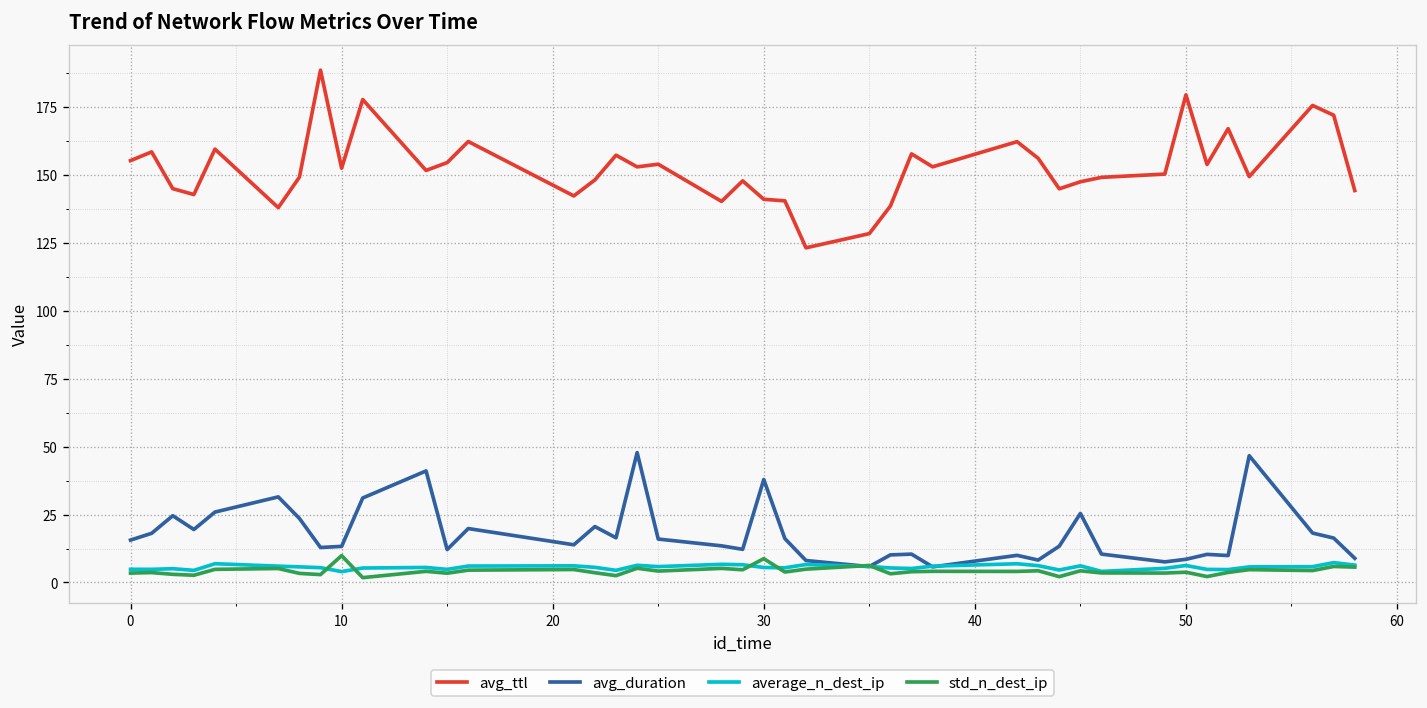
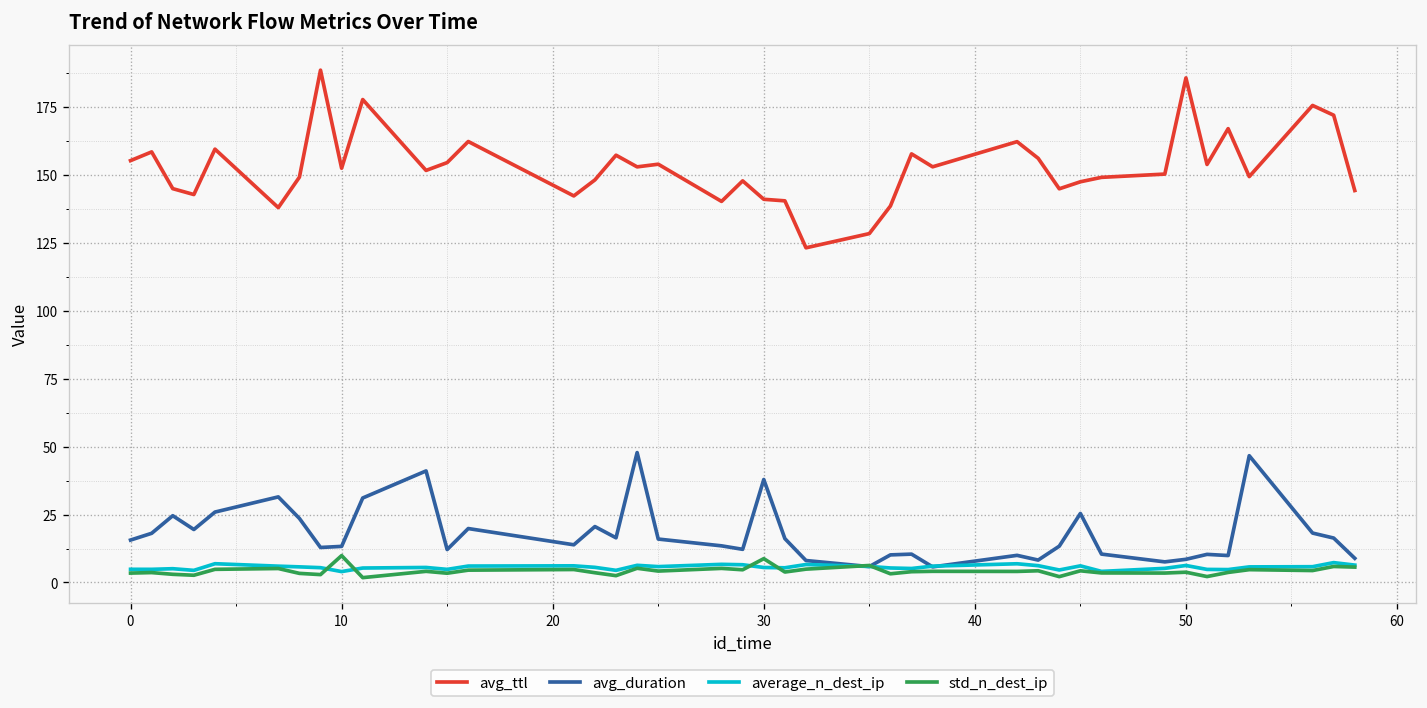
  {
    "avg_ttl": {
      "0": 155,
      "10": 153,
      "30": 141,
-     "50": 180
+     "50": 186
    },
    "avg_duration": {
      "0": 16,
      "10": 13,
      "30": 38,
      "50": 9
    },
    "average_n_dest_ip": {
      "0": 5,
      "10": 4,
      "30": 6,
      "50": 6
    },
    "std_n_dest_ip": {
      "0": 3,
      "10": 10,
      "30": 9,
      "50": 4
    }
  }
